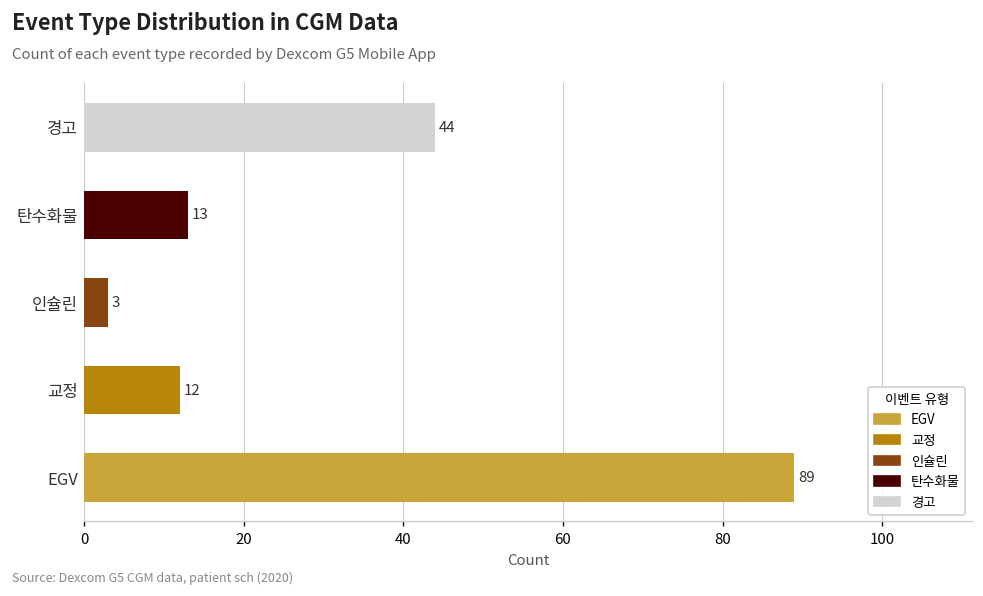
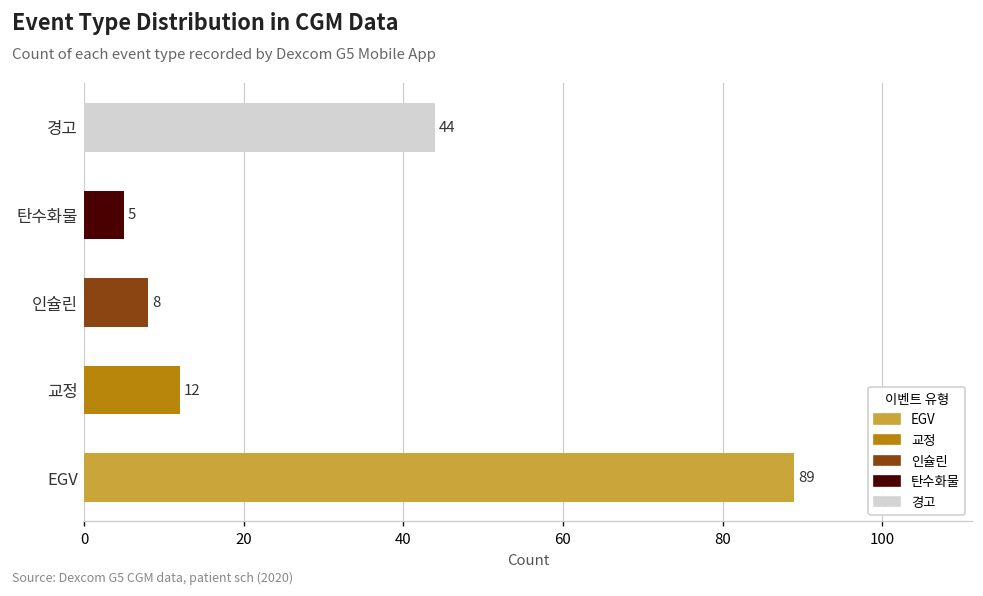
  {
    "경고": 44,
-   "탄수화물": 13,
-   "인슐린": 3,
+   "탄수화물": 5,
+   "인슐린": 8,
    "교정": 12,
    "EGV": 89
  }
